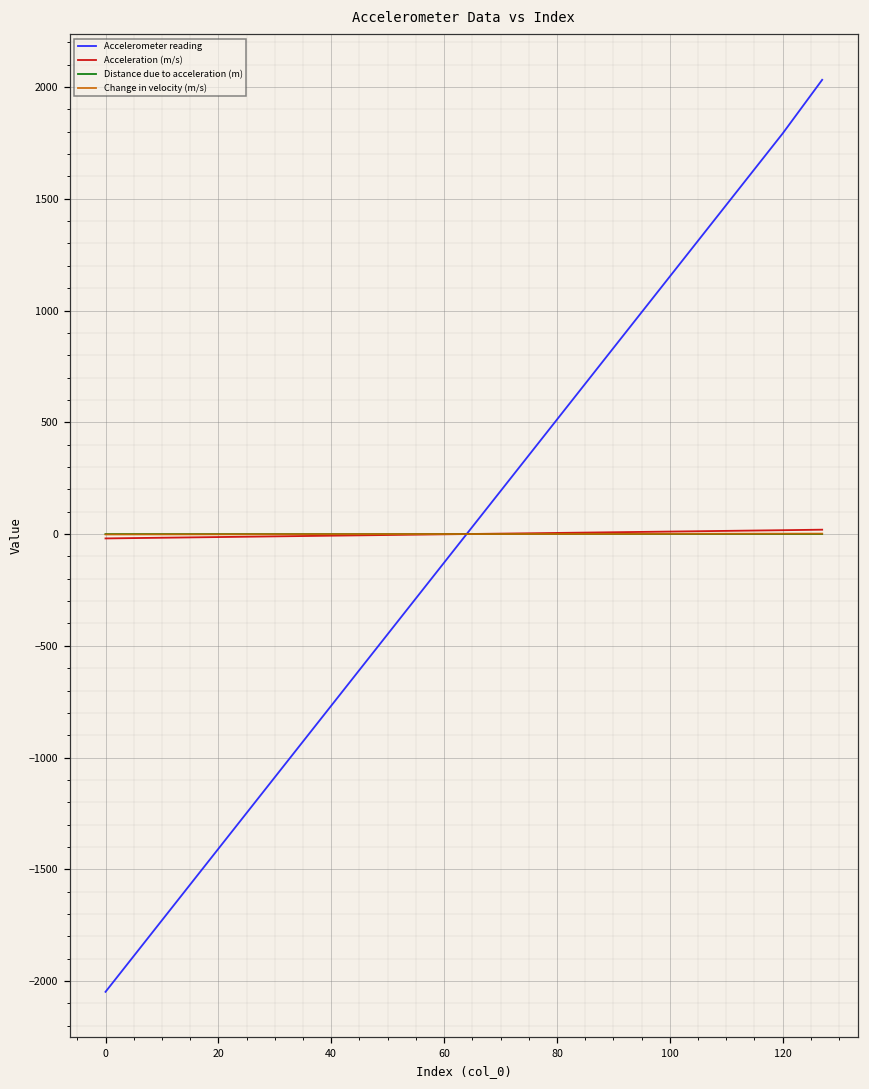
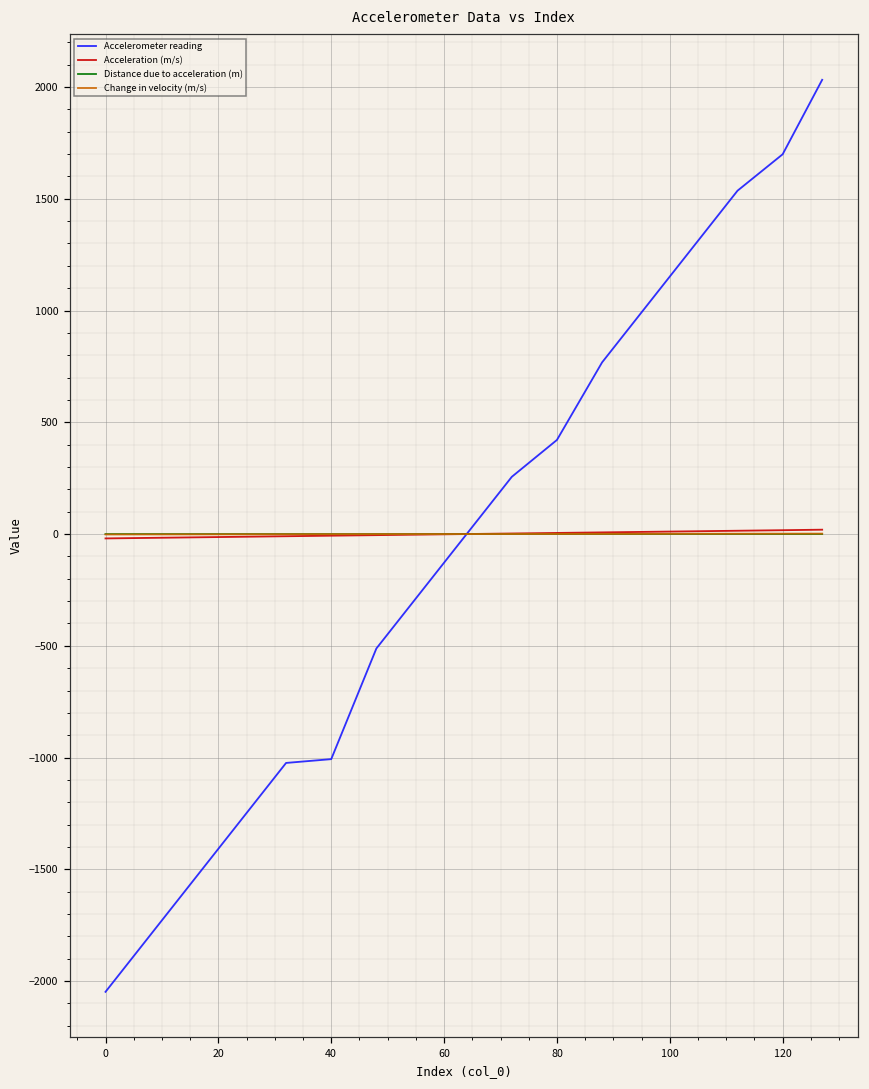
  {
    "Accelerometer reading": {
      "0": -2050,
-     "40": -770,
-     "80": 510,
-     "120": 1790
+     "40": -1010,
+     "80": 420,
+     "120": 1700
    },
    "Acceleration (m/s)": {
      "0": -20,
      "120": 20
    }
  }
